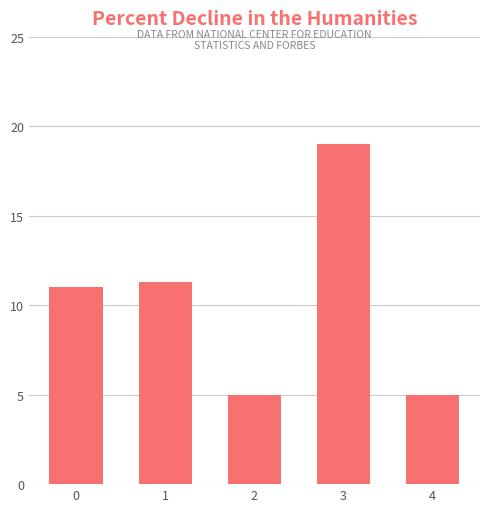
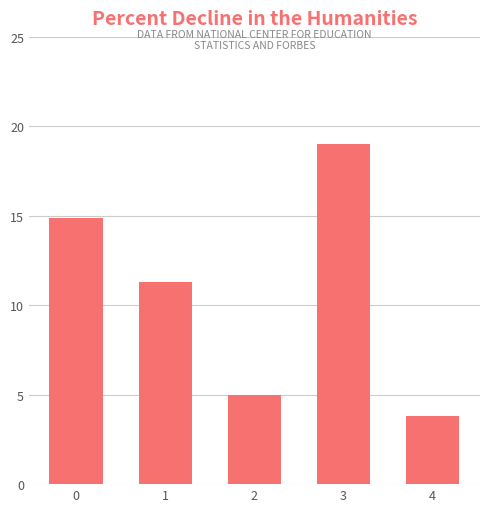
  {
-   "0": 11.0,
+   "0": 14.9,
    "1": 11.3,
    "2": 5.0,
    "3": 19.0,
-   "4": 5.0
+   "4": 3.8
  }
